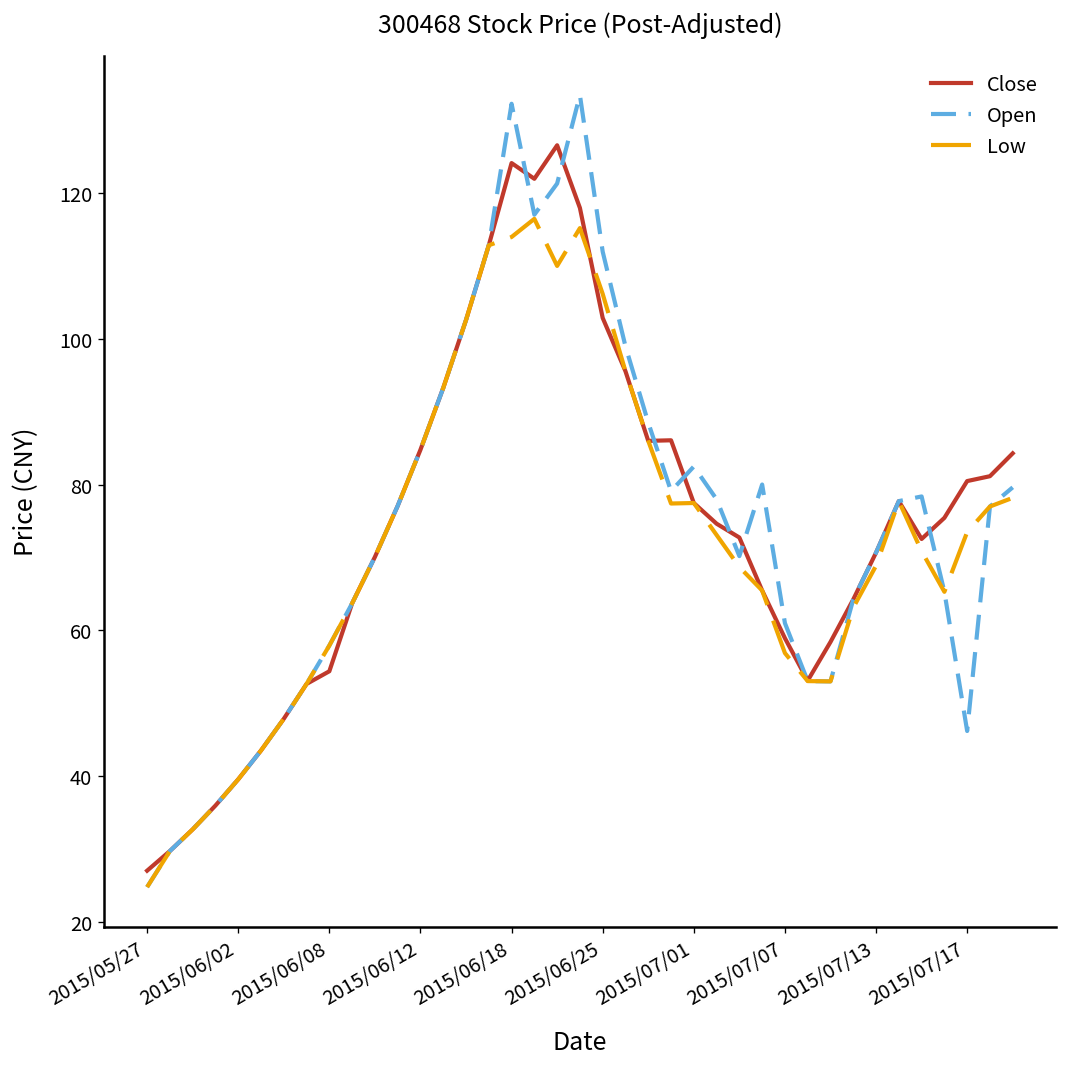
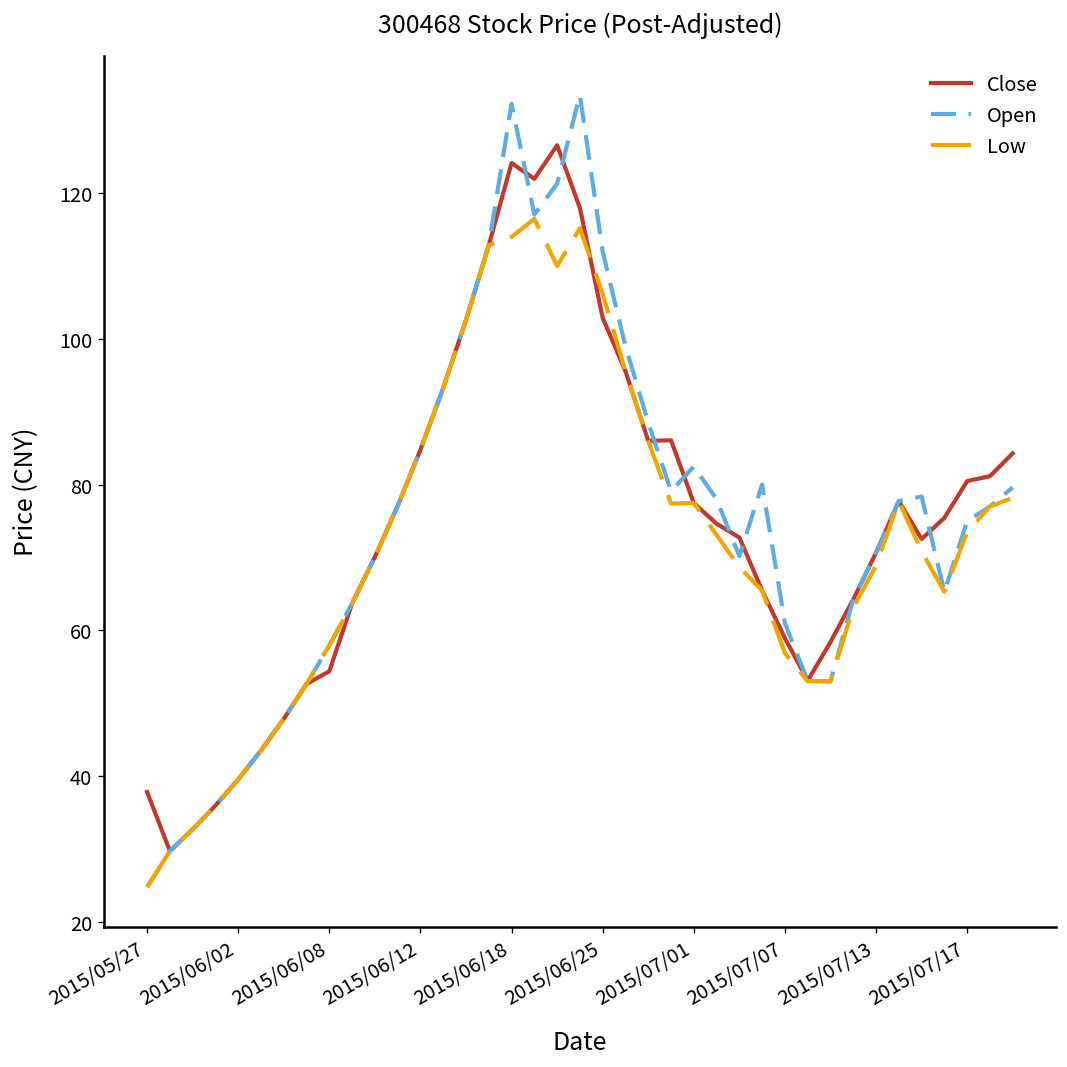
  {
    "Close": {
-     "2015/05/27": 27,
+     "2015/05/27": 38,
      "2015/06/08": 54,
      "2015/06/18": 124,
      "2015/06/25": 103,
      "2015/07/07": 59,
      "2015/07/17": 81
    },
    "Open": {
      "2015/06/18": 132,
      "2015/06/25": 112,
      "2015/07/01": 83,
      "2015/07/07": 61,
-     "2015/07/17": 46
+     "2015/07/17": 75
    },
    "Low": {
      "2015/06/18": 114,
      "2015/06/25": 106,
      "2015/07/07": 57,
      "2015/07/13": 69,
      "2015/07/17": 74
    }
  }
